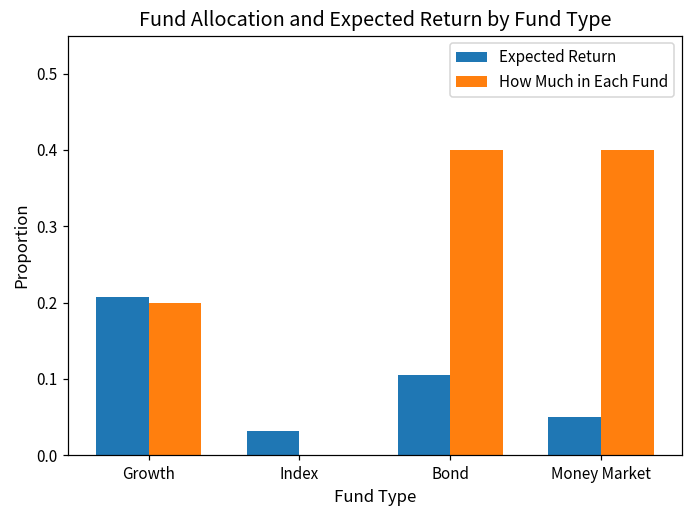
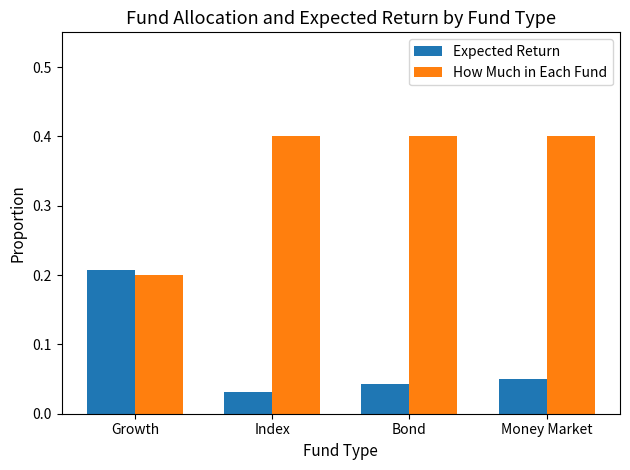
  {
    "Expected Return": {
      "Growth": 0.21,
      "Index": 0.03,
-     "Bond": 0.11,
+     "Bond": 0.04,
      "Money Market": 0.05
    },
    "How Much in Each Fund": {
      "Growth": 0.2,
-     "Index": 0.0,
+     "Index": 0.4,
      "Bond": 0.4,
      "Money Market": 0.4
    }
  }
